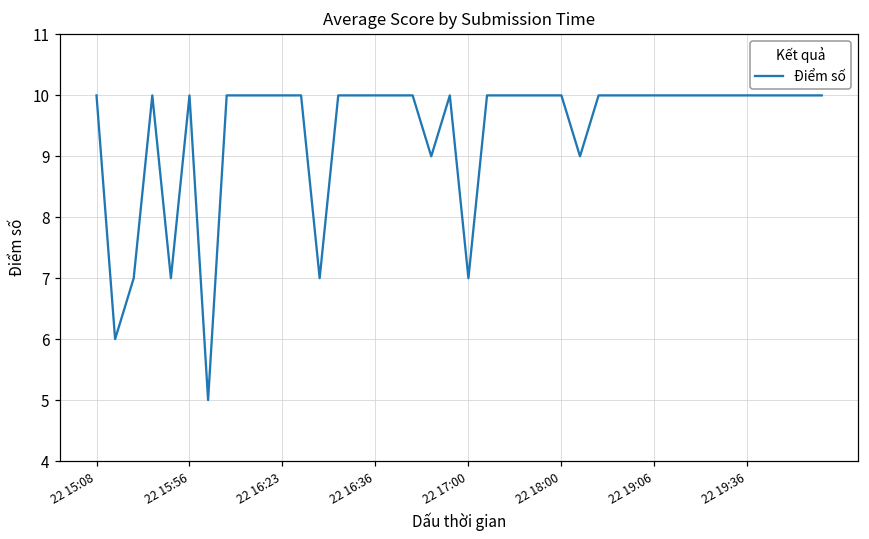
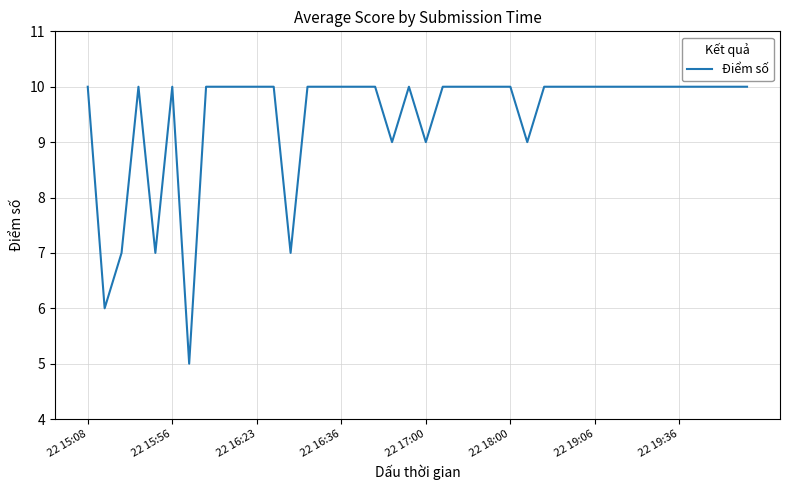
  {
    "22 15:08": 10,
    "22 15:56": 10,
    "22 16:36": 10,
-   "22 17:00": 7,
+   "22 17:00": 9,
    "22 18:00": 10,
    "22 19:06": 10,
    "22 19:36": 10
  }
